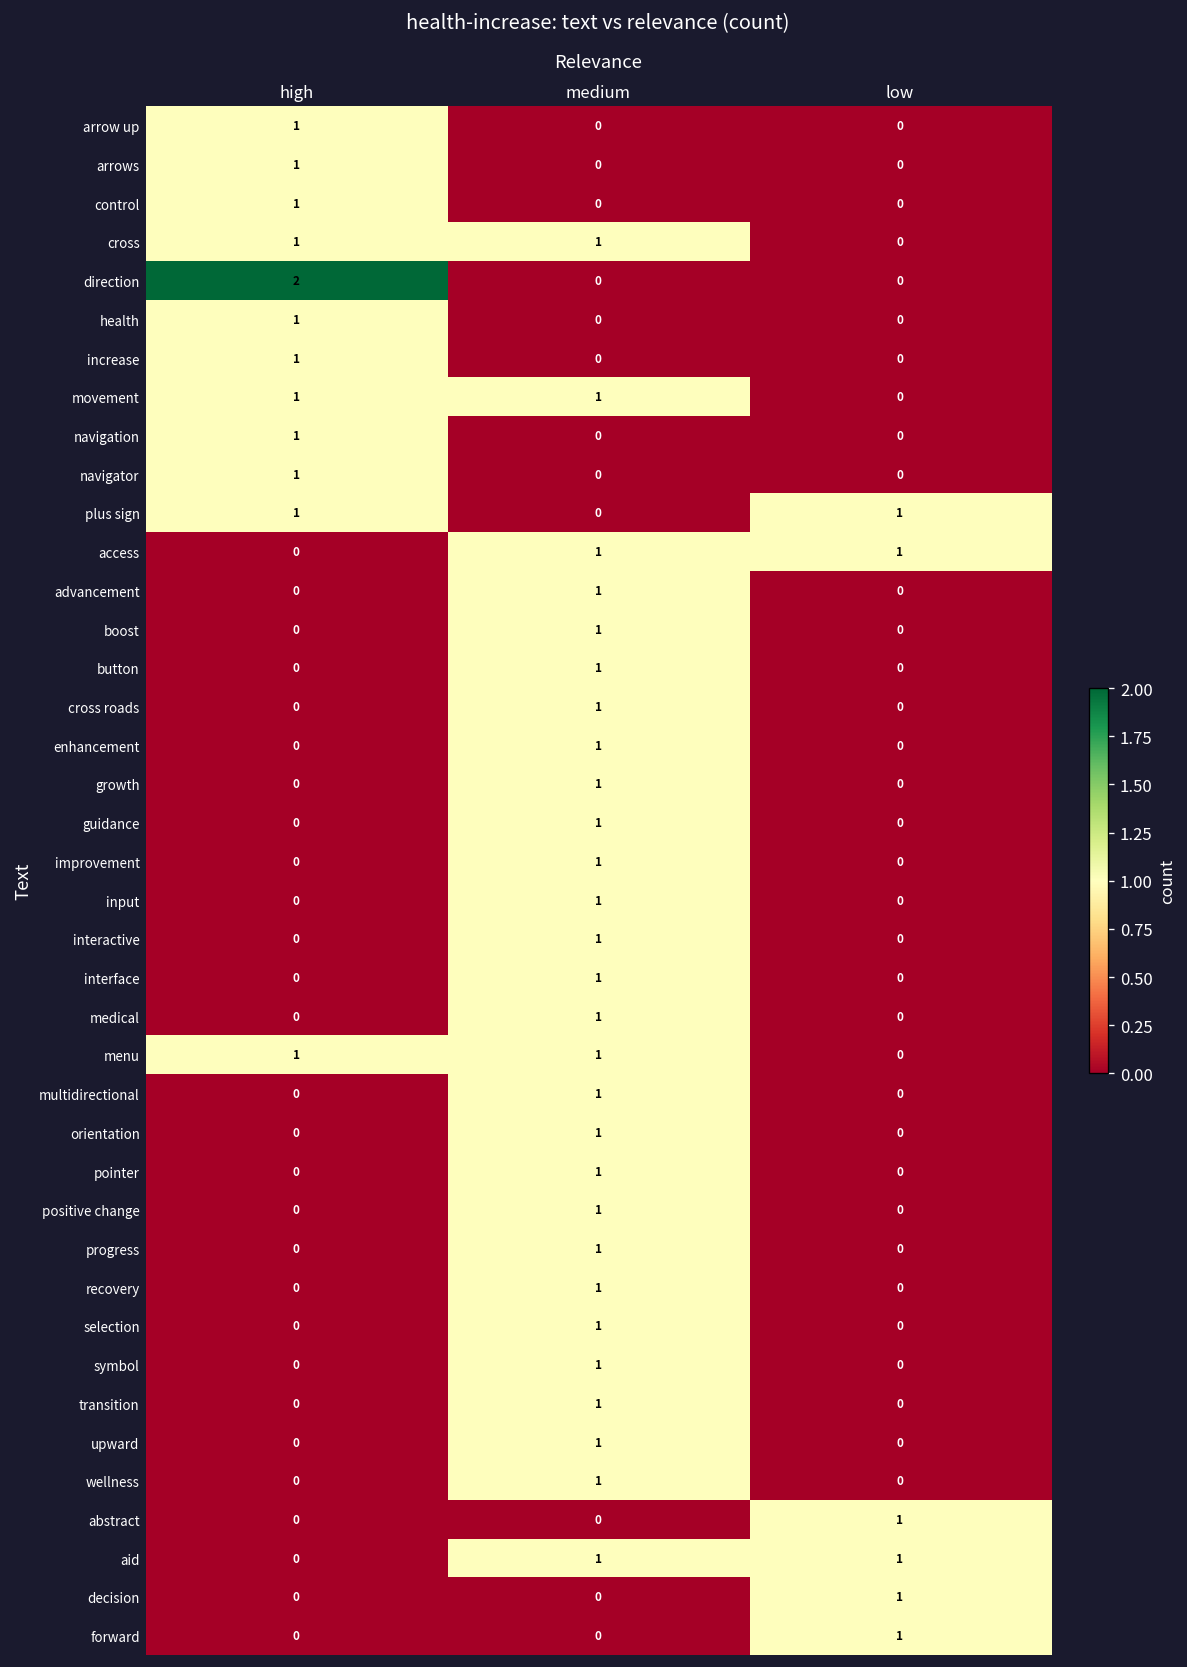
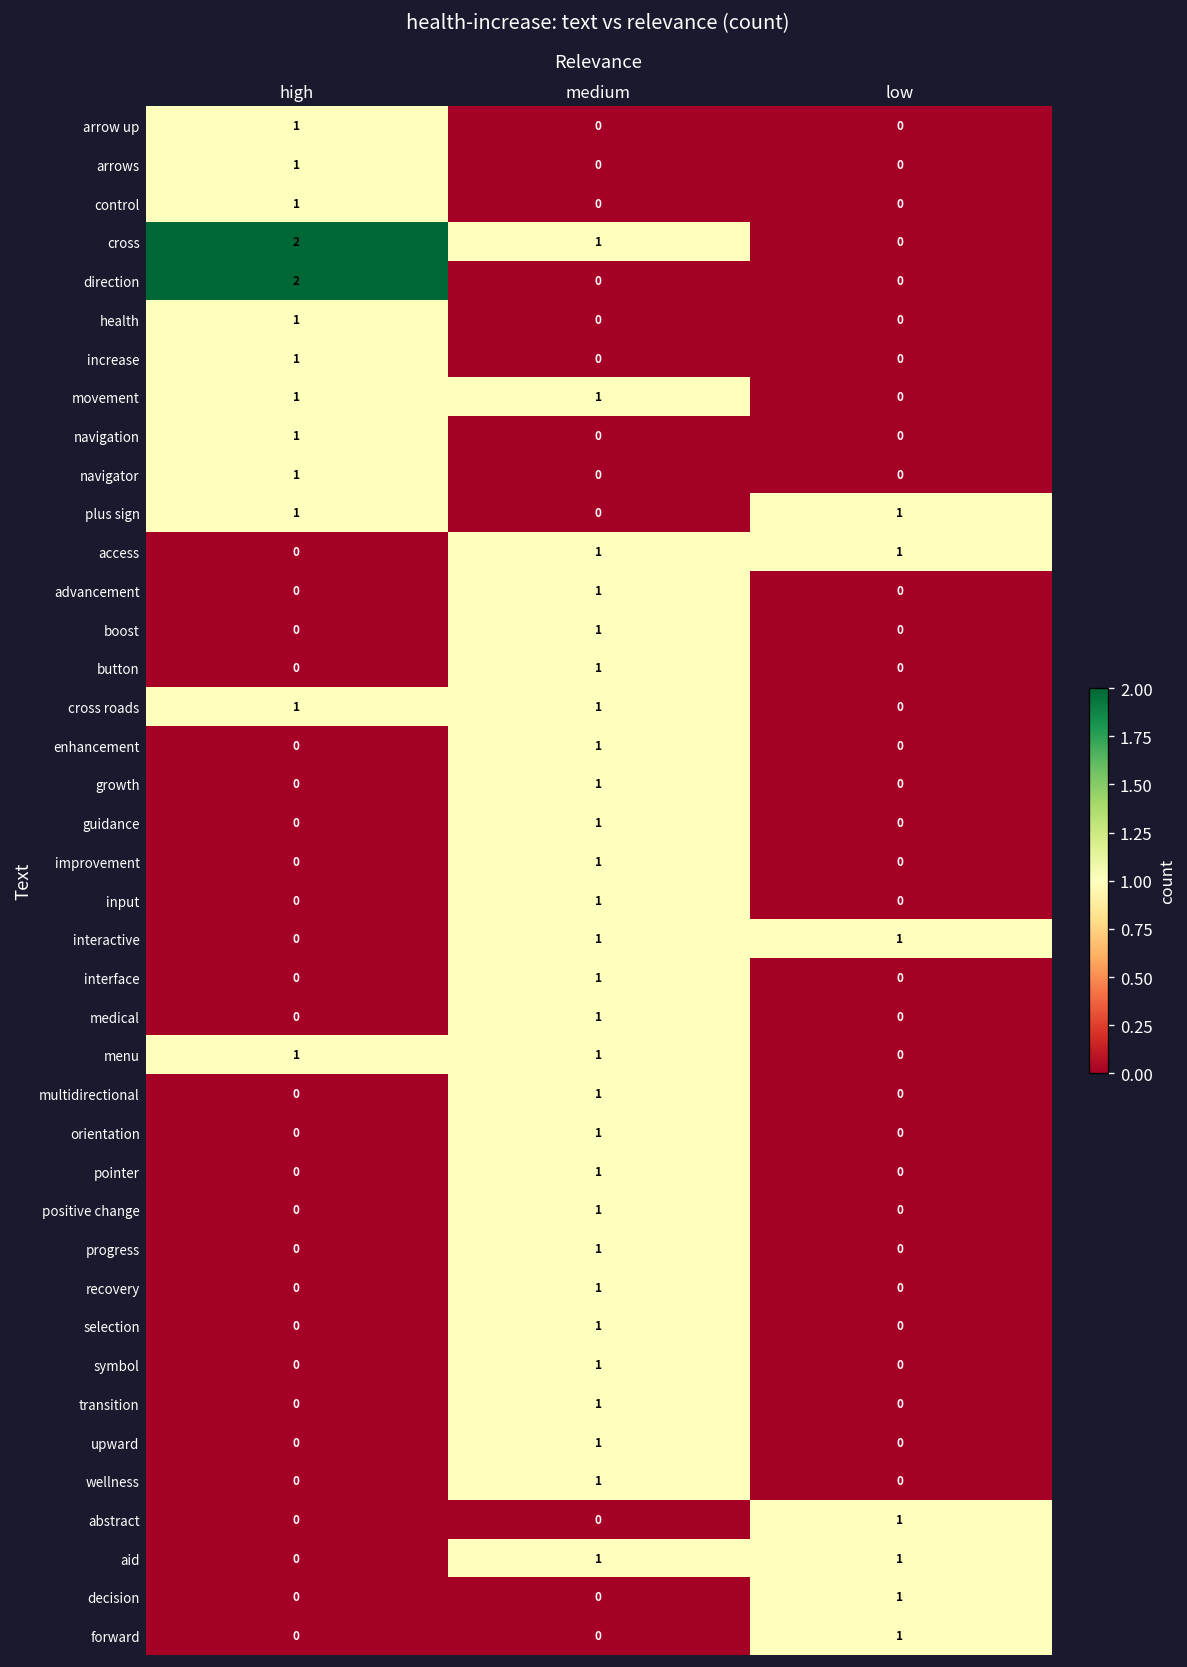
  {
    "arrow up": {
      "high": 1,
      "medium": 0,
      "low": 0
    },
    "arrows": {
      "high": 1,
      "medium": 0,
      "low": 0
    },
    "control": {
      "high": 1,
      "medium": 0,
      "low": 0
    },
    "cross": {
-     "high": 1,
+     "high": 2,
      "medium": 1,
      "low": 0
    },
    "direction": {
      "high": 2,
      "medium": 0,
      "low": 0
    },
    "health": {
      "high": 1,
      "medium": 0,
      "low": 0
    },
    "increase": {
      "high": 1,
      "medium": 0,
      "low": 0
    },
    "movement": {
      "high": 1,
      "medium": 1,
      "low": 0
    },
    "navigation": {
      "high": 1,
      "medium": 0,
      "low": 0
    },
    "navigator": {
      "high": 1,
      "medium": 0,
      "low": 0
    },
    "plus sign": {
      "high": 1,
      "medium": 0,
      "low": 1
    },
    "access": {
      "high": 0,
      "medium": 1,
      "low": 1
    },
    "advancement": {
      "high": 0,
      "medium": 1,
      "low": 0
    },
    "boost": {
      "high": 0,
      "medium": 1,
      "low": 0
    },
    "button": {
      "high": 0,
      "medium": 1,
      "low": 0
    },
    "cross roads": {
-     "high": 0,
+     "high": 1,
      "medium": 1,
      "low": 0
    },
    "enhancement": {
      "high": 0,
      "medium": 1,
      "low": 0
    },
    "growth": {
      "high": 0,
      "medium": 1,
      "low": 0
    },
    "guidance": {
      "high": 0,
      "medium": 1,
      "low": 0
    },
    "improvement": {
      "high": 0,
      "medium": 1,
      "low": 0
    },
    "input": {
      "high": 0,
      "medium": 1,
      "low": 0
    },
    "interactive": {
      "high": 0,
      "medium": 1,
-     "low": 0
+     "low": 1
    },
    "interface": {
      "high": 0,
      "medium": 1,
      "low": 0
    },
    "medical": {
      "high": 0,
      "medium": 1,
      "low": 0
    },
    "menu": {
      "high": 1,
      "medium": 1,
      "low": 0
    },
    "multidirectional": {
      "high": 0,
      "medium": 1,
      "low": 0
    },
    "orientation": {
      "high": 0,
      "medium": 1,
      "low": 0
    },
    "pointer": {
      "high": 0,
      "medium": 1,
      "low": 0
    },
    "positive change": {
      "high": 0,
      "medium": 1,
      "low": 0
    },
    "progress": {
      "high": 0,
      "medium": 1,
      "low": 0
    },
    "recovery": {
      "high": 0,
      "medium": 1,
      "low": 0
    },
    "selection": {
      "high": 0,
      "medium": 1,
      "low": 0
    },
    "symbol": {
      "high": 0,
      "medium": 1,
      "low": 0
    },
    "transition": {
      "high": 0,
      "medium": 1,
      "low": 0
    },
    "upward": {
      "high": 0,
      "medium": 1,
      "low": 0
    },
    "wellness": {
      "high": 0,
      "medium": 1,
      "low": 0
    },
    "abstract": {
      "high": 0,
      "medium": 0,
      "low": 1
    },
    "aid": {
      "high": 0,
      "medium": 1,
      "low": 1
    },
    "decision": {
      "high": 0,
      "medium": 0,
      "low": 1
    },
    "forward": {
      "high": 0,
      "medium": 0,
      "low": 1
    }
  }
